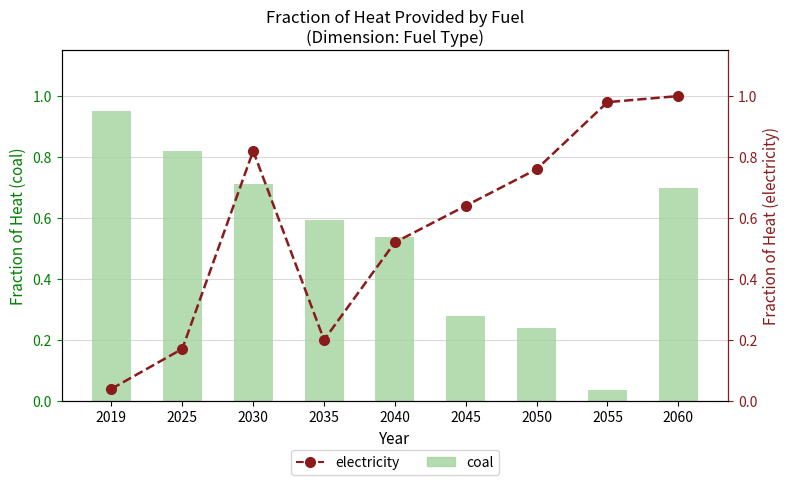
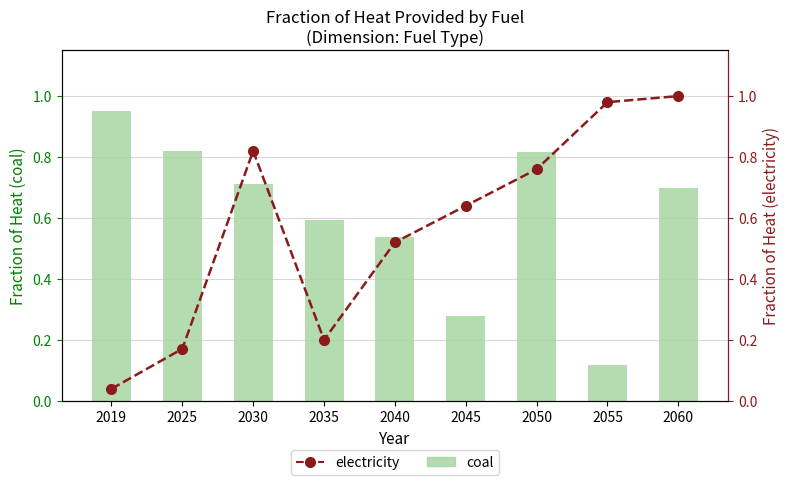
  {
    "coal": {
      "2019": 0.95,
      "2025": 0.82,
      "2030": 0.71,
      "2035": 0.59,
      "2040": 0.54,
      "2045": 0.28,
-     "2050": 0.24,
-     "2055": 0.04,
+     "2050": 0.82,
+     "2055": 0.12,
      "2060": 0.70
    },
    "electricity": {
      "2019": 0.04,
      "2025": 0.17,
      "2030": 0.82,
      "2035": 0.20,
      "2040": 0.52,
      "2045": 0.64,
      "2050": 0.76,
      "2055": 0.98,
      "2060": 1.00
    }
  }
